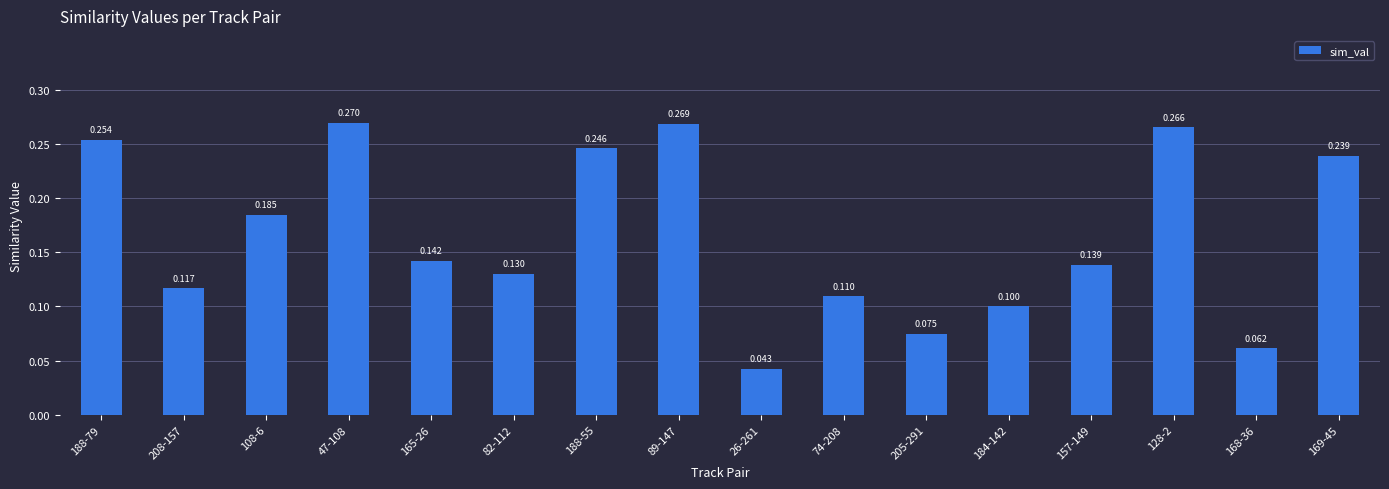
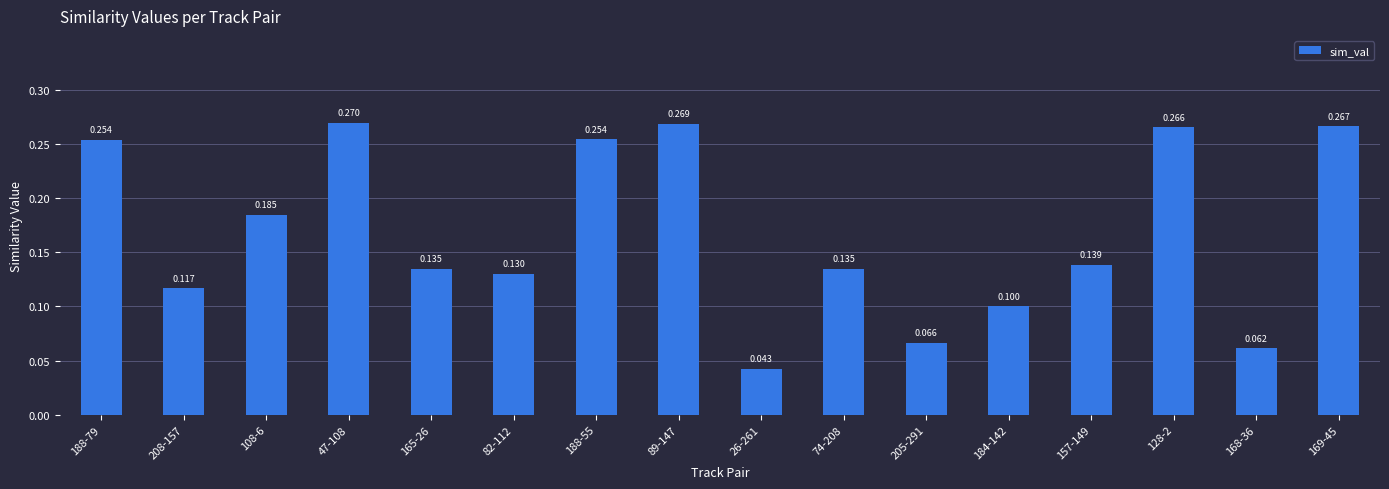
  {
    "188-79": 0.254,
    "208-157": 0.117,
    "108-6": 0.185,
    "47-108": 0.270,
-   "165-26": 0.142,
+   "165-26": 0.135,
    "82-112": 0.130,
-   "188-55": 0.246,
+   "188-55": 0.254,
    "89-147": 0.269,
    "26-261": 0.043,
-   "74-208": 0.110,
-   "205-291": 0.075,
+   "74-208": 0.135,
+   "205-291": 0.066,
    "184-142": 0.100,
    "157-149": 0.139,
    "128-2": 0.266,
    "168-36": 0.062,
-   "169-45": 0.239
+   "169-45": 0.267
  }
